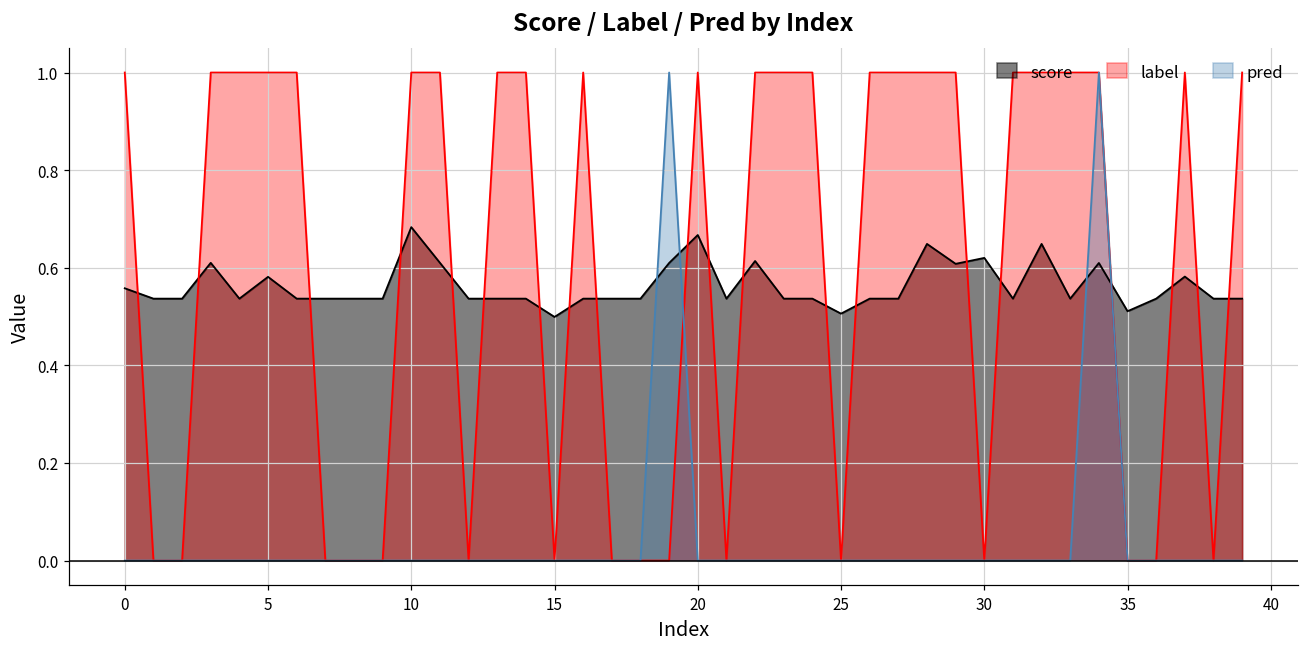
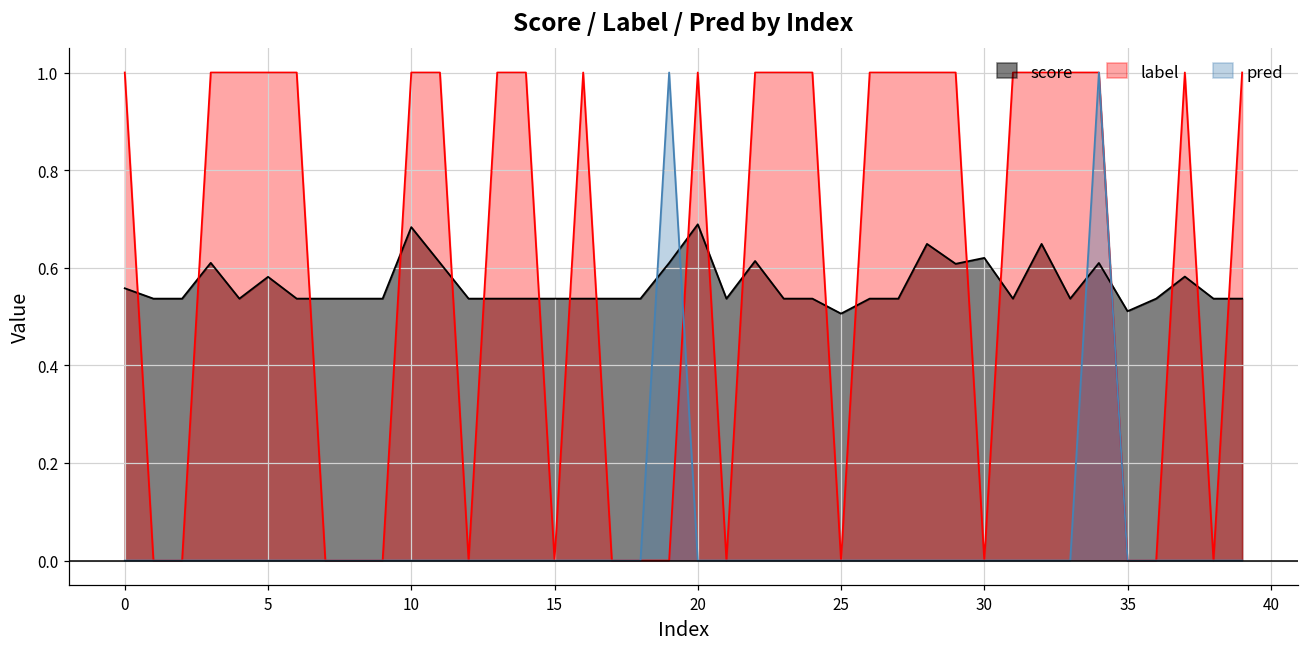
  {
    "score": {
      "0": 0.56,
      "5": 0.58,
      "10": 0.68,
-     "15": 0.50,
-     "20": 0.67,
+     "15": 0.54,
+     "20": 0.69,
      "25": 0.51,
      "30": 0.62,
      "35": 0.51
    },
    "label": {
      "0": 1.00,
      "5": 1.00,
      "10": 1.00,
      "20": 1.00
    },
    "pred": {
      "0": 0.00,
      "5": 0.00,
      "10": 0.00,
      "20": 0.00
    }
  }
